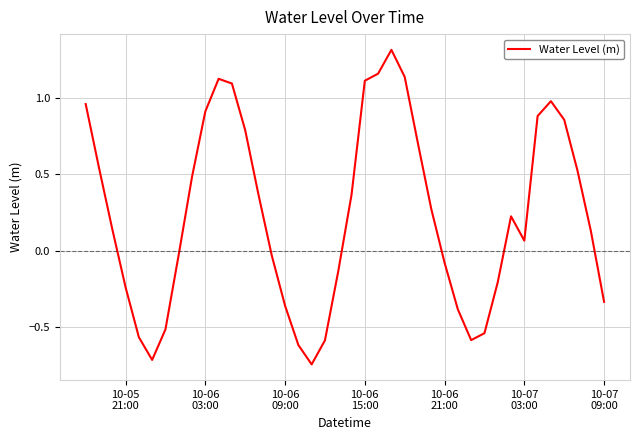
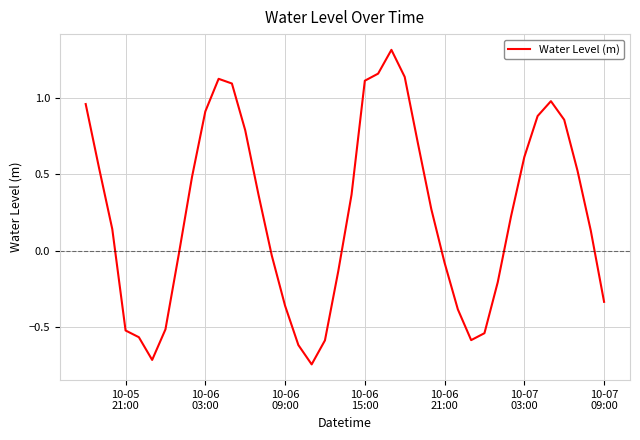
  {
-   "10-05 21:00": -0.24,
+   "10-05 21:00": -0.52,
    "10-06 03:00": 0.91,
    "10-06 09:00": -0.36,
    "10-06 15:00": 1.11,
    "10-06 21:00": -0.08,
-   "10-07 03:00": 0.06,
+   "10-07 03:00": 0.61,
    "10-07 09:00": -0.34
  }
